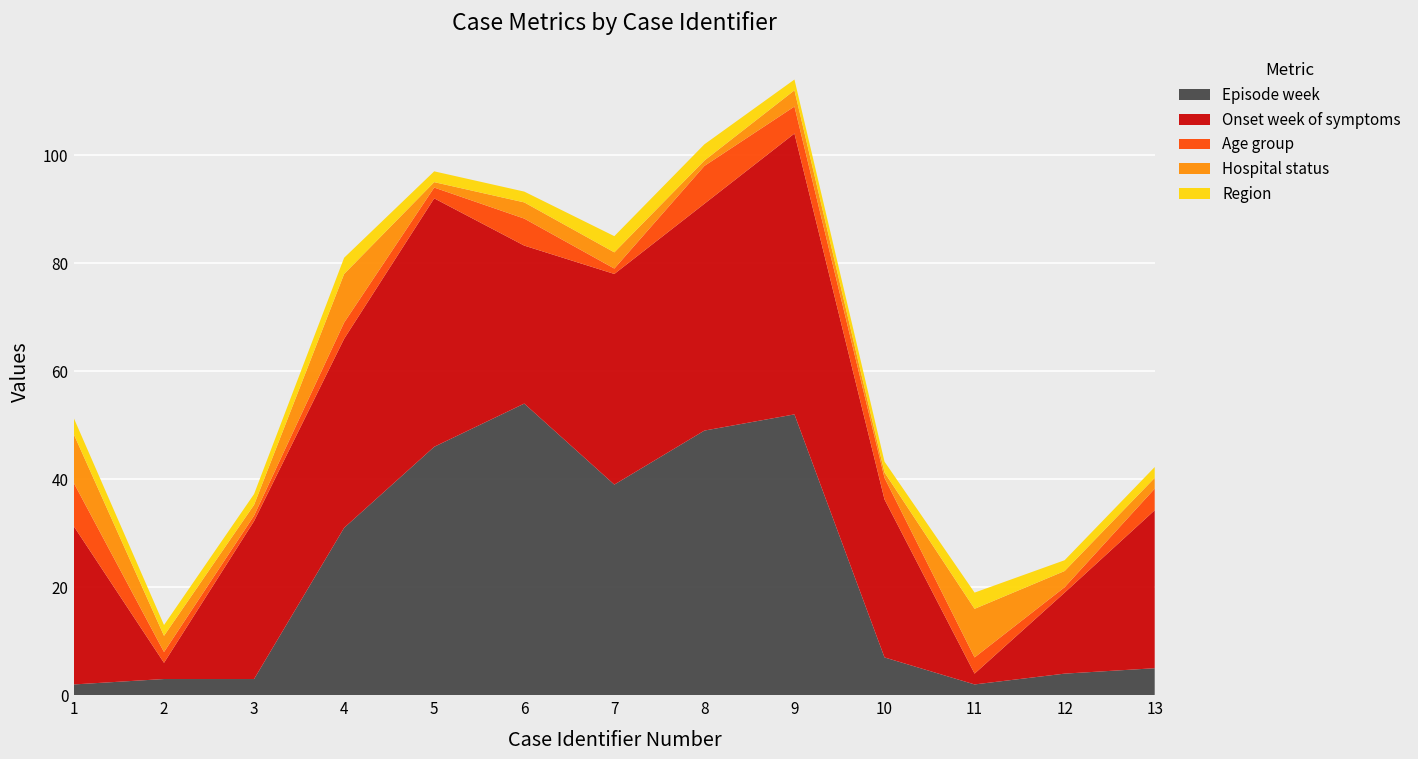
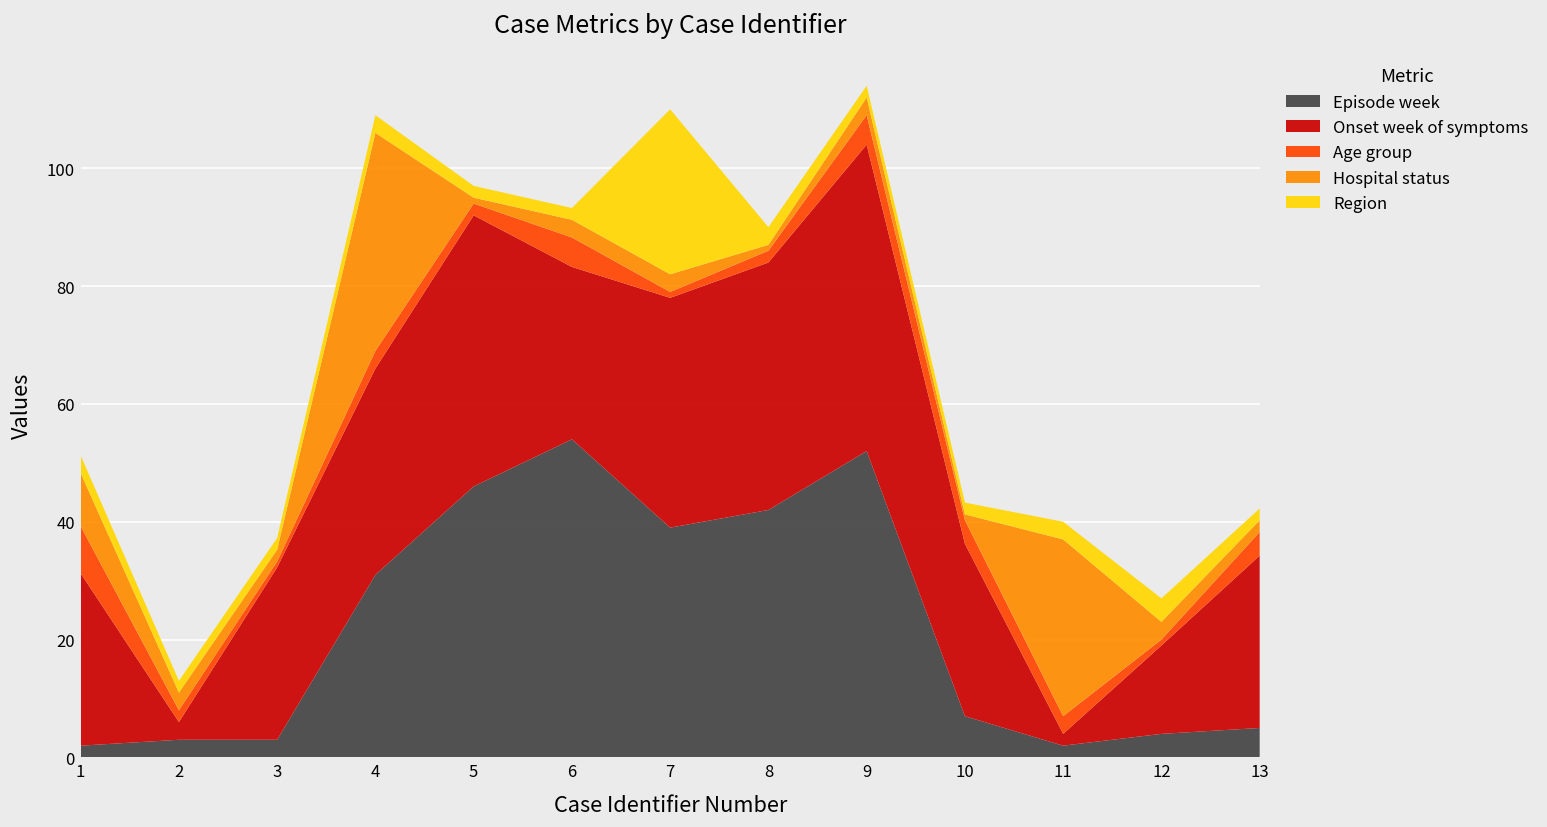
  {
    "Episode week": {
      "1": 2,
      "2": 3,
      "3": 3,
      "4": 31,
      "5": 46,
      "6": 54,
      "7": 39,
-     "8": 49,
+     "8": 42,
      "9": 52,
      "10": 7,
      "11": 2,
      "12": 4,
      "13": 5
    },
    "Onset week of symptoms": {
      "1": 29,
      "2": 3,
      "3": 29,
      "4": 35,
      "5": 46,
      "6": 29,
      "7": 39,
      "8": 42,
      "9": 52,
      "10": 29,
      "11": 2,
      "12": 15,
      "13": 29
    },
    "Age group": {
      "1": 8,
      "2": 2,
      "3": 1,
      "4": 3,
      "5": 2,
      "6": 5,
      "7": 1,
-     "8": 7,
+     "8": 2,
      "9": 5,
      "10": 4,
      "11": 3,
      "12": 1,
      "13": 4
    },
    "Hospital status": {
      "1": 9,
      "2": 3,
      "3": 2,
-     "4": 9,
+     "4": 37,
      "5": 1,
      "6": 3,
      "7": 3,
      "8": 1,
      "9": 3,
      "10": 1,
-     "11": 9,
+     "11": 30,
      "12": 3,
      "13": 2
    },
    "Region": {
      "1": 3,
      "2": 2,
      "3": 2,
      "4": 3,
      "5": 2,
      "6": 2,
-     "7": 3,
+     "7": 28,
      "8": 3,
      "9": 2,
      "10": 2,
      "11": 3,
-     "12": 2,
+     "12": 4,
      "13": 2
    }
  }
